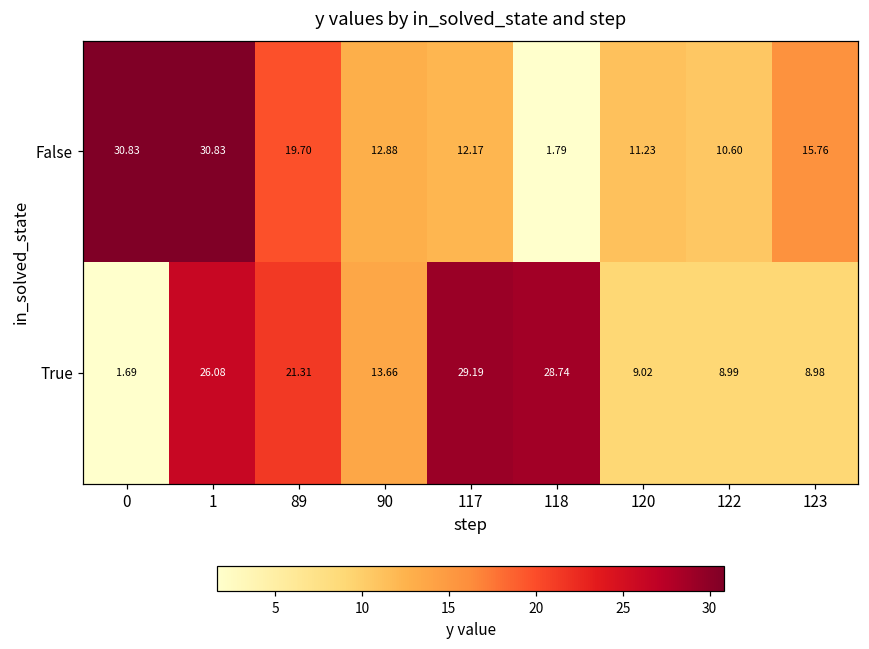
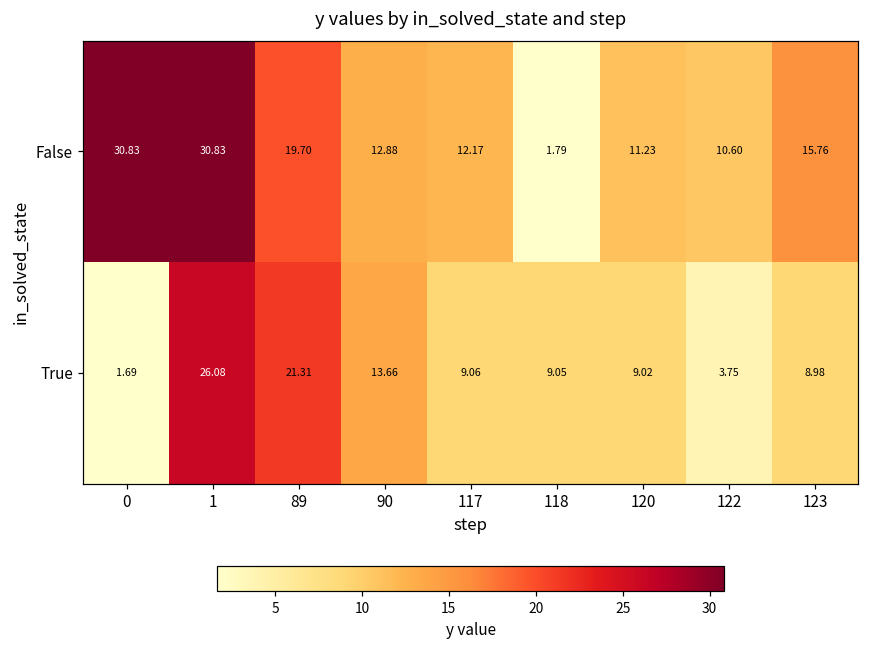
  {
    "False": {
      "0": 30.83,
      "1": 30.83,
      "89": 19.70,
      "90": 12.88,
      "117": 12.17,
      "118": 1.79,
      "120": 11.23,
      "122": 10.60,
      "123": 15.76
    },
    "True": {
      "0": 1.69,
      "1": 26.08,
      "89": 21.31,
      "90": 13.66,
-     "117": 29.19,
-     "118": 28.74,
+     "117": 9.06,
+     "118": 9.05,
      "120": 9.02,
-     "122": 8.99,
+     "122": 3.75,
      "123": 8.98
    }
  }
